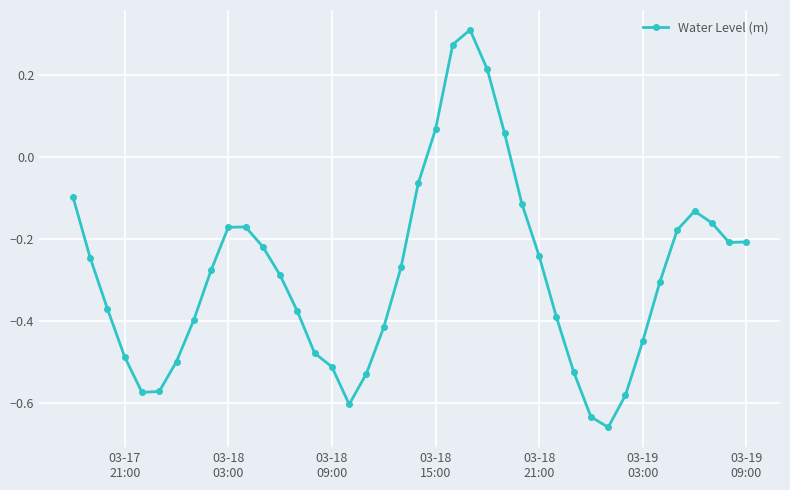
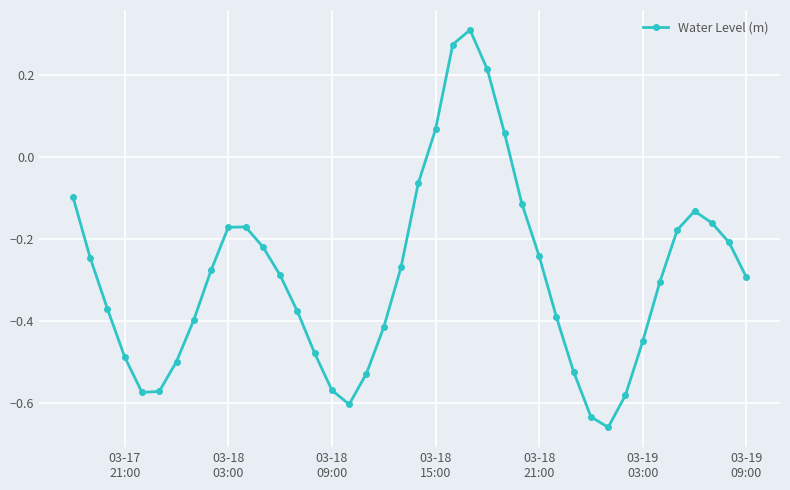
  {
    "03-17 21:00": -0.49,
    "03-18 03:00": -0.17,
-   "03-18 09:00": -0.51,
+   "03-18 09:00": -0.57,
    "03-18 15:00": 0.07,
    "03-18 21:00": -0.24,
    "03-19 03:00": -0.45,
-   "03-19 09:00": -0.21
+   "03-19 09:00": -0.29
  }
